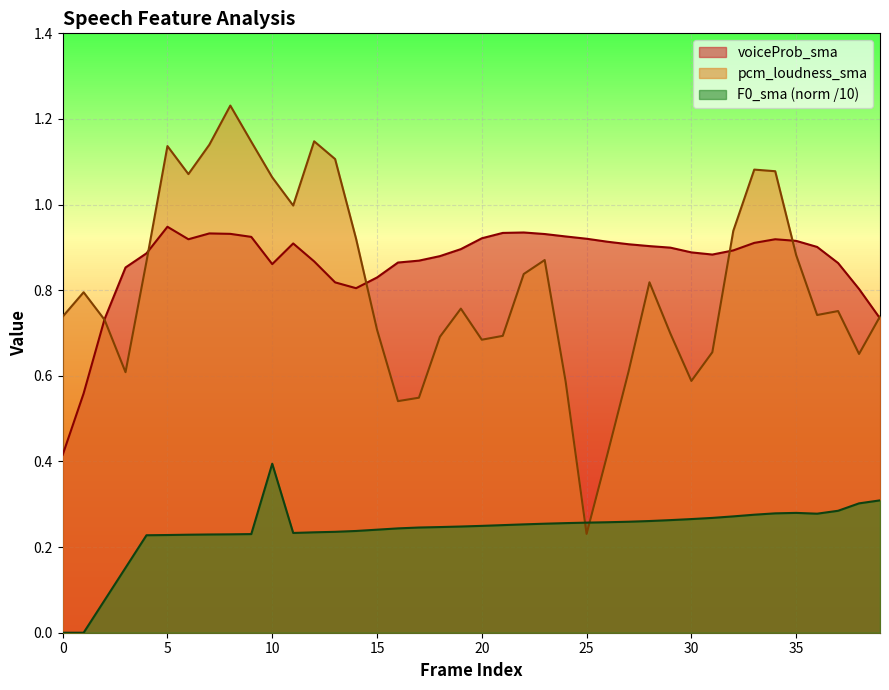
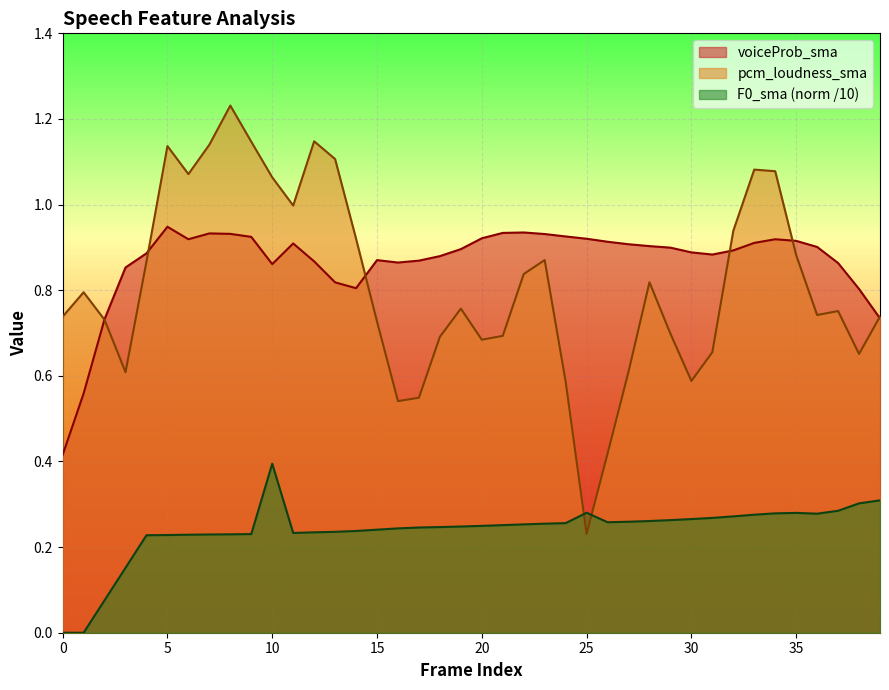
  {
    "voiceProb_sma": {
      "0": 0.42,
      "5": 0.95,
      "10": 0.86,
-     "15": 0.83,
+     "15": 0.87,
      "20": 0.92,
      "25": 0.92,
      "30": 0.89,
      "35": 0.92
    },
    "pcm_loudness_sma": {
      "0": 0.74,
      "5": 1.14,
      "10": 1.06,
-     "15": 0.71,
+     "15": 0.73,
      "20": 0.68,
      "25": 0.23,
      "30": 0.59,
      "35": 0.88
    },
    "F0_sma (norm /10)": {
      "0": 0.00,
      "5": 0.23,
      "10": 0.39,
      "15": 0.24,
      "20": 0.25,
-     "25": 0.26,
+     "25": 0.28,
      "30": 0.27,
      "35": 0.28
    }
  }
